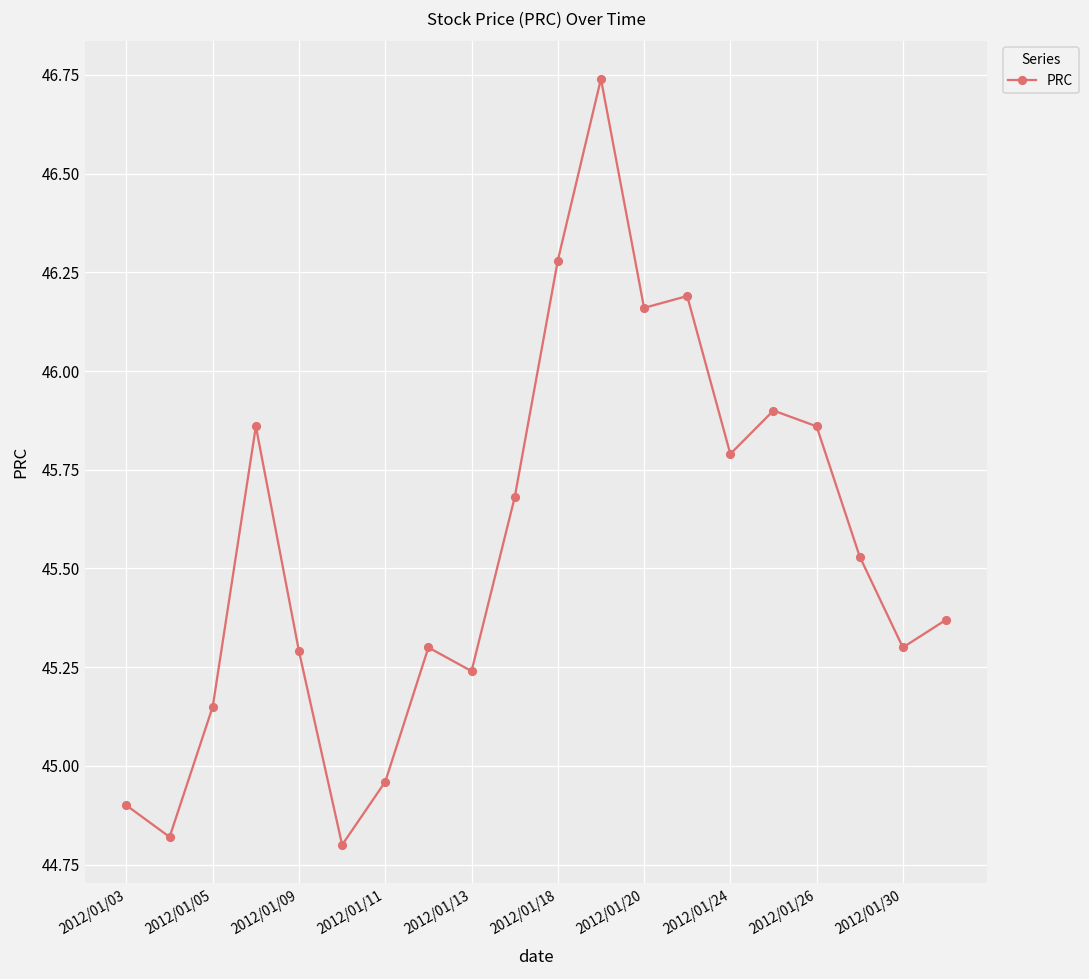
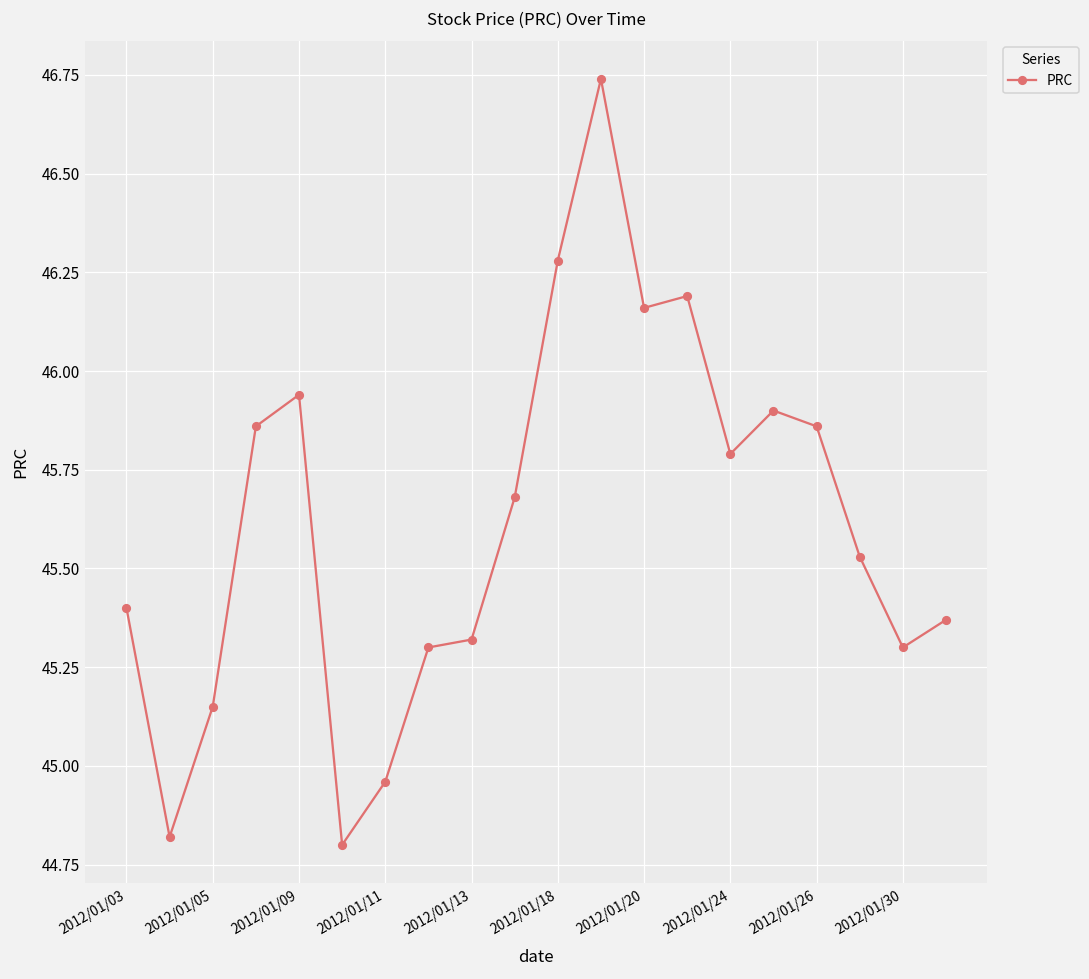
  {
-   "2012/01/03": 44.9,
+   "2012/01/03": 45.4,
    "2012/01/05": 45.15,
-   "2012/01/09": 45.29,
+   "2012/01/09": 45.94,
    "2012/01/11": 44.96,
-   "2012/01/13": 45.24,
+   "2012/01/13": 45.32,
    "2012/01/18": 46.28,
    "2012/01/20": 46.16,
    "2012/01/24": 45.79,
    "2012/01/26": 45.86,
    "2012/01/30": 45.30
  }
